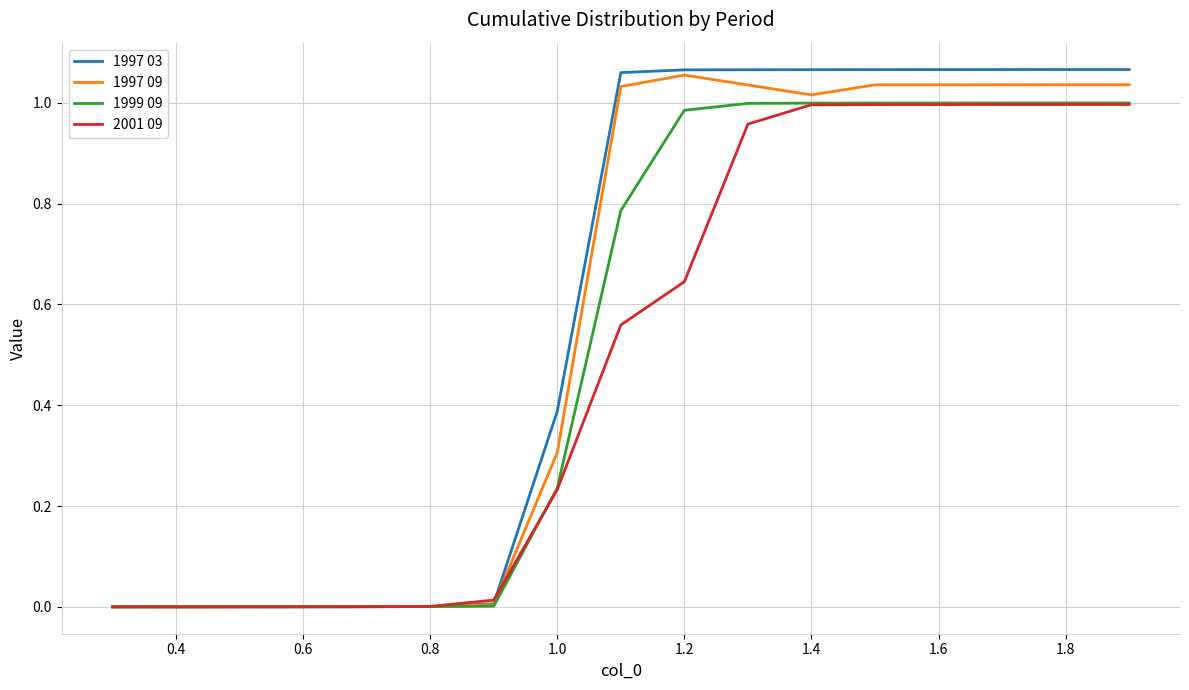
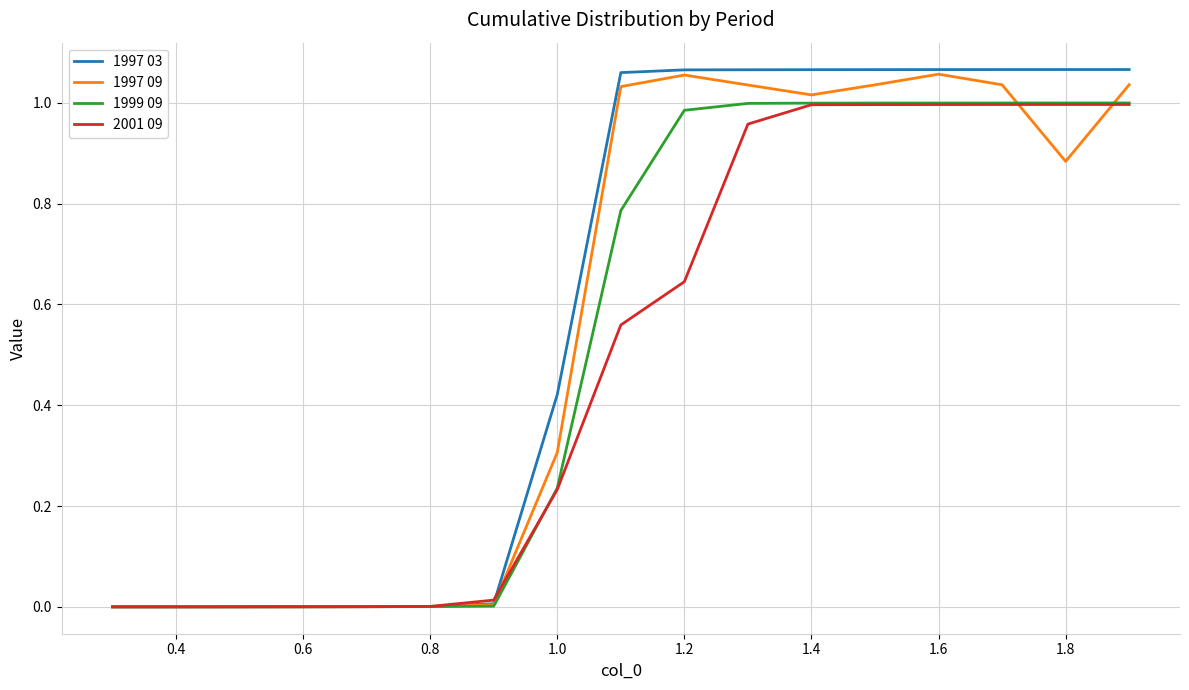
  {
    "1997 03": {
-     "1.0": 0.39,
+     "1.0": 0.42,
      "1.2": 1.07,
      "1.4": 1.07,
      "1.6": 1.07,
      "1.8": 1.07
    },
    "1997 09": {
      "1.0": 0.31,
      "1.2": 1.06,
      "1.4": 1.02,
-     "1.6": 1.04,
-     "1.8": 1.04
+     "1.6": 1.06,
+     "1.8": 0.88
    },
    "1999 09": {
      "1.2": 0.99
    },
    "2001 09": {
      "1.2": 0.65
    }
  }
